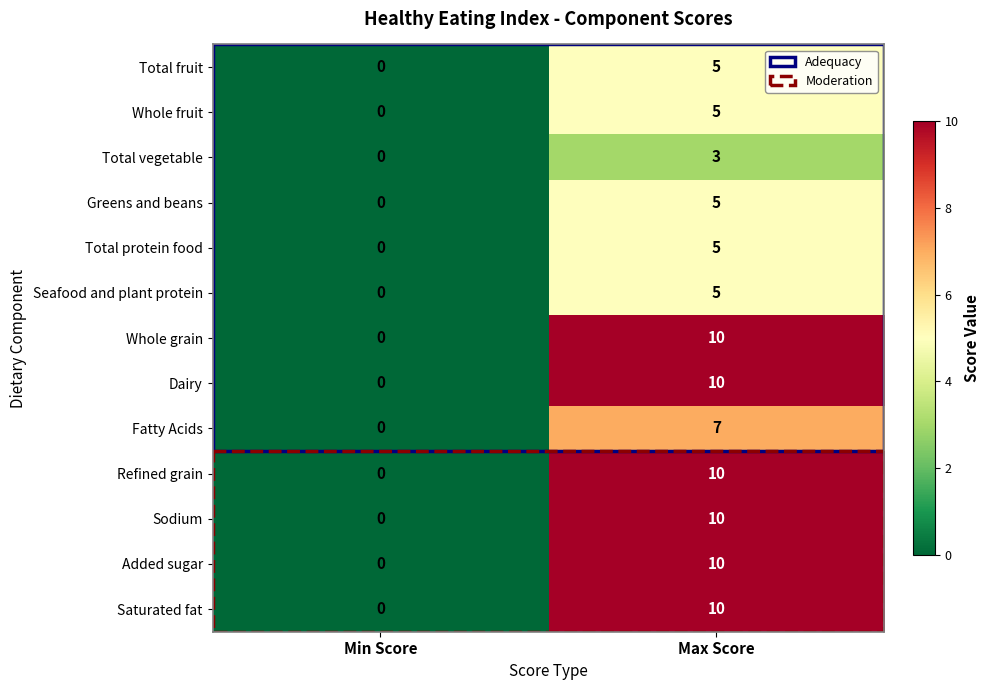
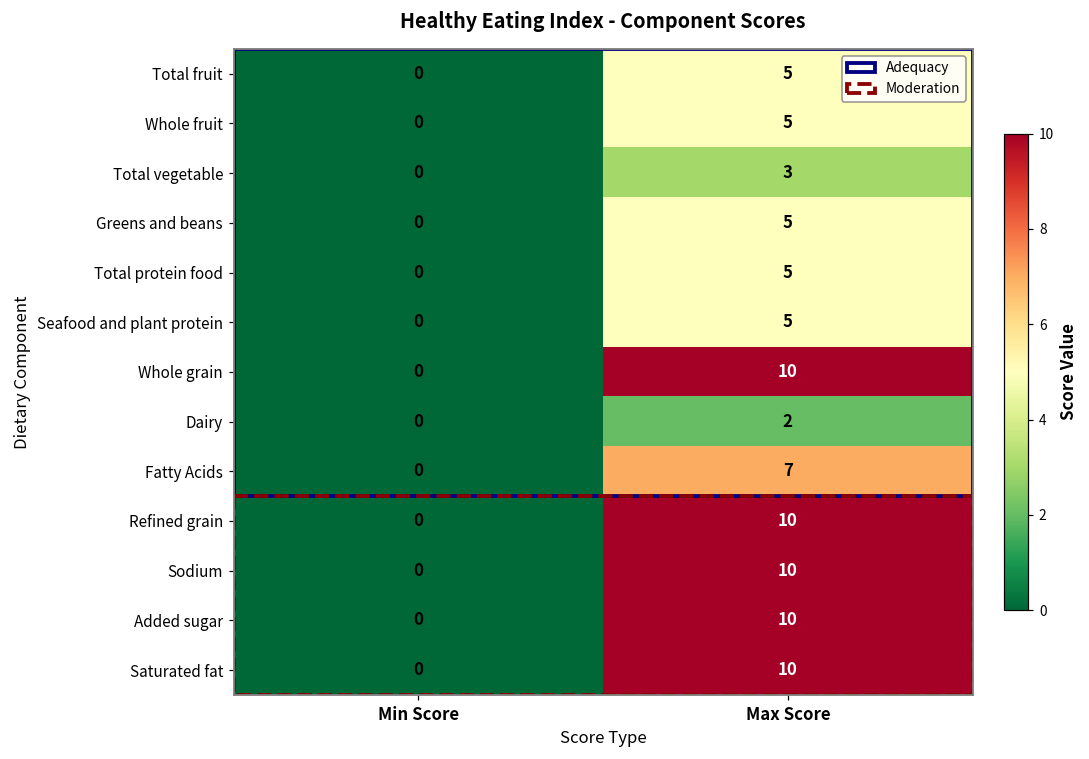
  {
    "Total fruit": {
      "Min Score": 0,
      "Max Score": 5
    },
    "Whole fruit": {
      "Min Score": 0,
      "Max Score": 5
    },
    "Total vegetable": {
      "Min Score": 0,
      "Max Score": 3
    },
    "Greens and beans": {
      "Min Score": 0,
      "Max Score": 5
    },
    "Total protein food": {
      "Min Score": 0,
      "Max Score": 5
    },
    "Seafood and plant protein": {
      "Min Score": 0,
      "Max Score": 5
    },
    "Whole grain": {
      "Min Score": 0,
      "Max Score": 10
    },
    "Dairy": {
      "Min Score": 0,
-     "Max Score": 10
+     "Max Score": 2
    },
    "Fatty Acids": {
      "Min Score": 0,
      "Max Score": 7
    },
    "Refined grain": {
      "Min Score": 0,
      "Max Score": 10
    },
    "Sodium": {
      "Min Score": 0,
      "Max Score": 10
    },
    "Added sugar": {
      "Min Score": 0,
      "Max Score": 10
    },
    "Saturated fat": {
      "Min Score": 0,
      "Max Score": 10
    }
  }
